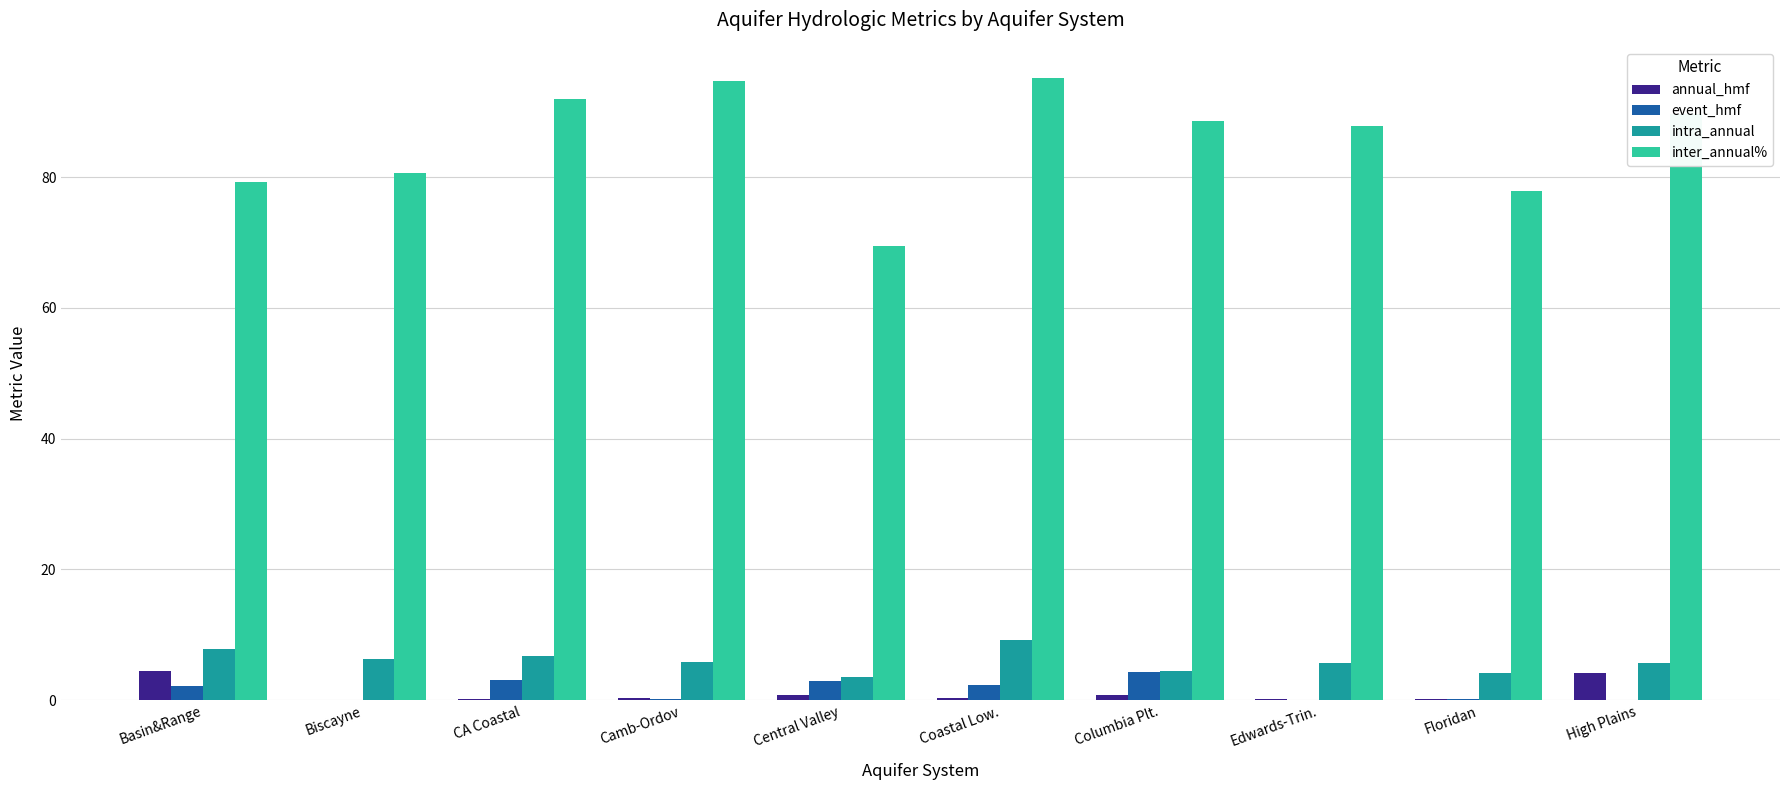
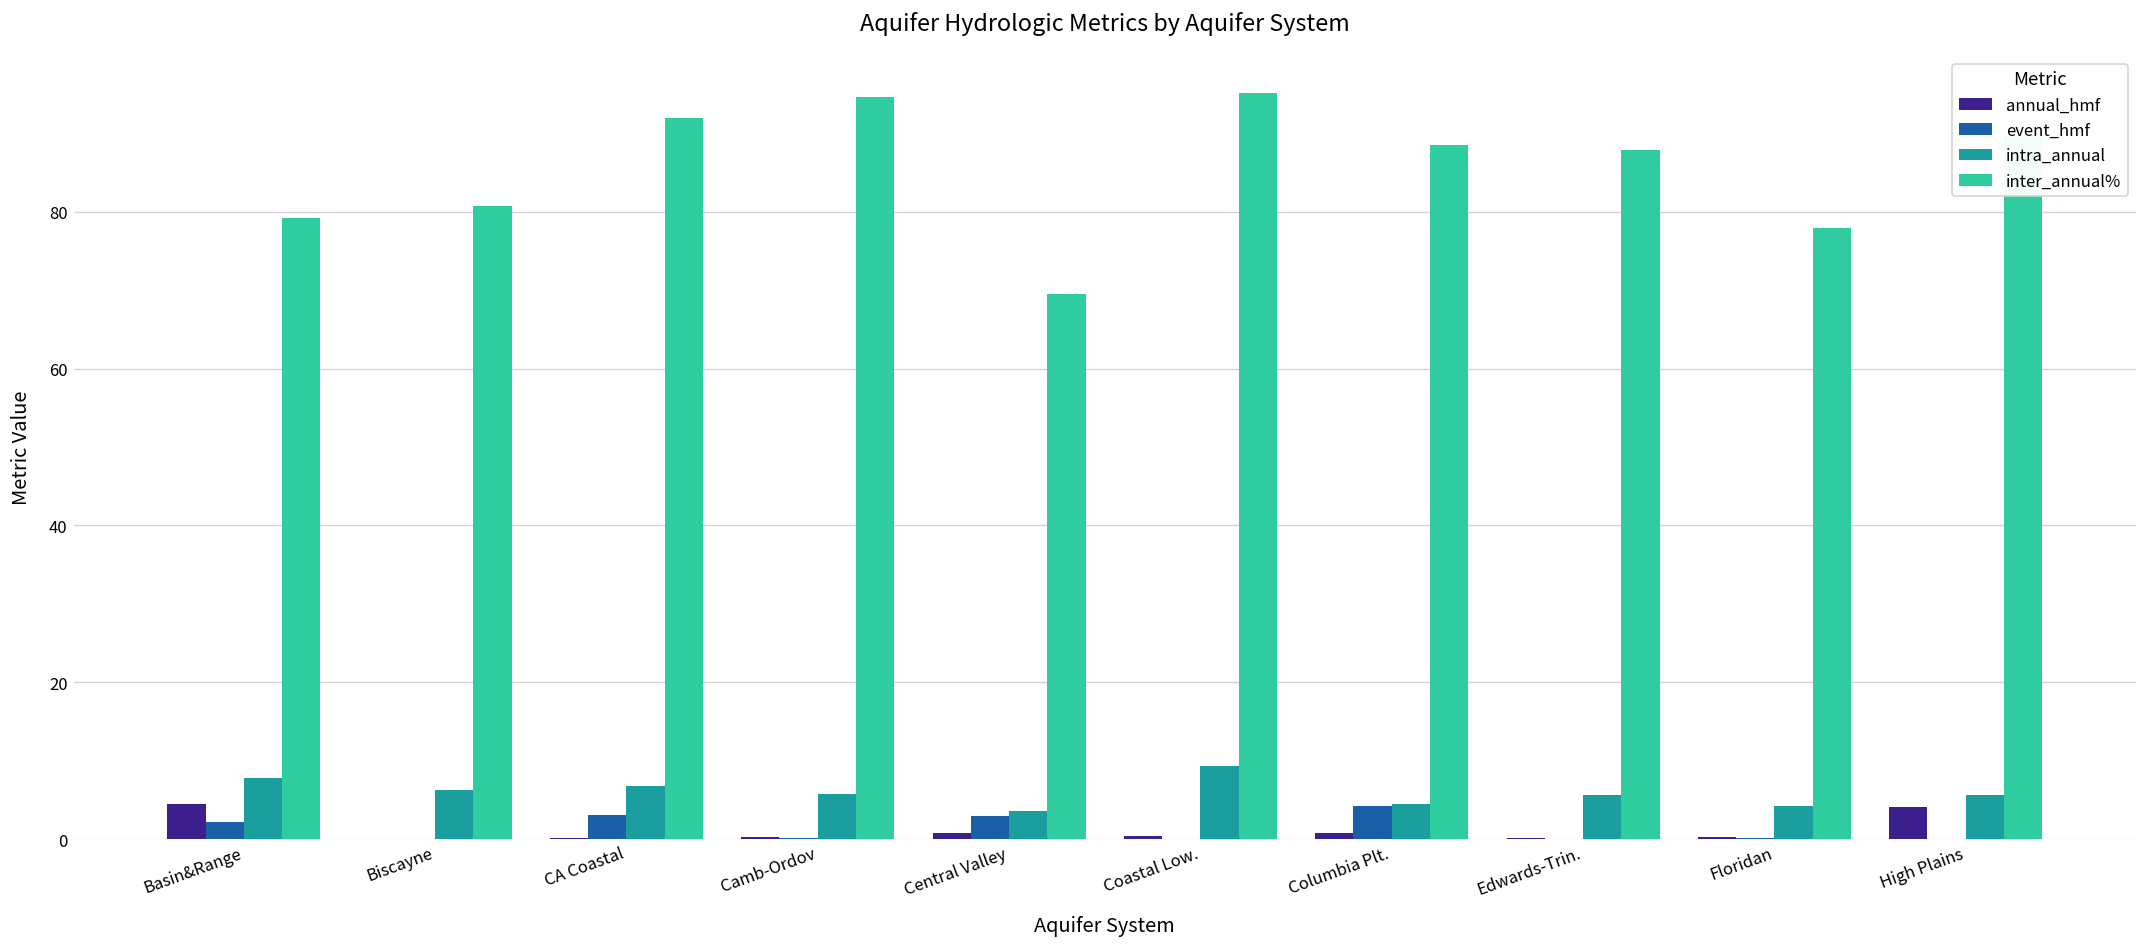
  {
    "annual_hmf": {
      "Basin&Range": 4,
      "Central Valley": 1,
      "Columbia Plt.": 1,
      "High Plains": 4
    },
    "event_hmf": {
      "Basin&Range": 2,
      "CA Coastal": 3,
      "Central Valley": 3,
-     "Coastal Low.": 2,
+     "Coastal Low.": 0,
      "Columbia Plt.": 4
    }
  }
